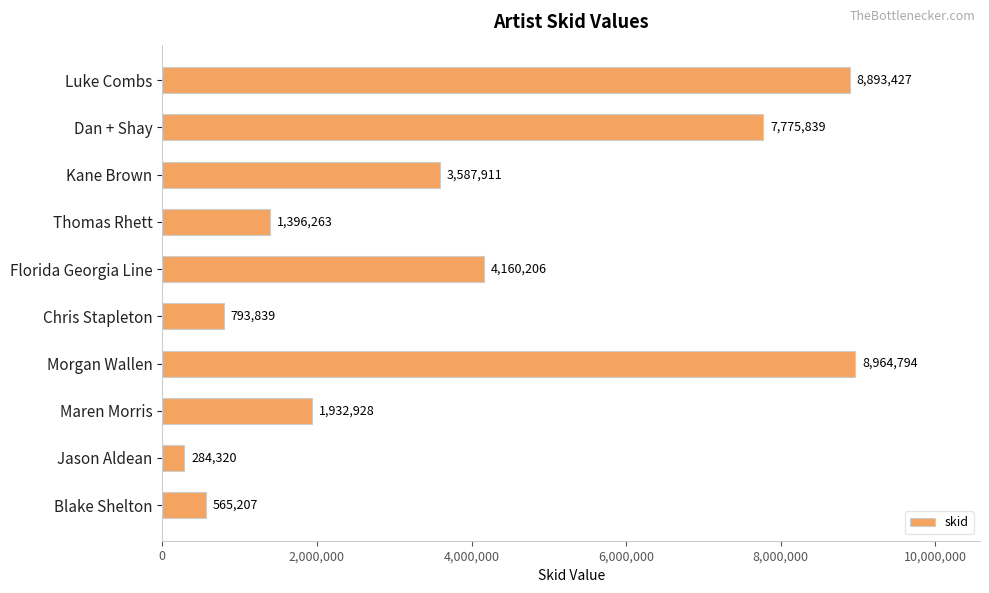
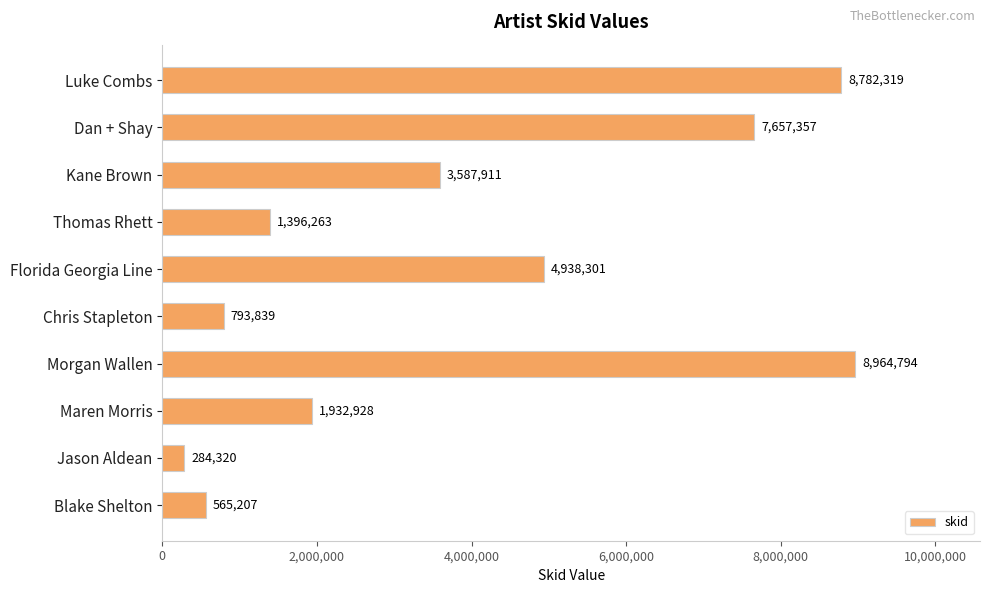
  {
-   "Luke Combs": "8,893,427",
-   "Dan + Shay": "7,775,839",
+   "Luke Combs": "8,782,319",
+   "Dan + Shay": "7,657,357",
    "Kane Brown": "3,587,911",
    "Thomas Rhett": "1,396,263",
-   "Florida Georgia Line": "4,160,206",
+   "Florida Georgia Line": "4,938,301",
    "Chris Stapleton": "793,839",
    "Morgan Wallen": "8,964,794",
    "Maren Morris": "1,932,928",
    "Jason Aldean": "284,320",
    "Blake Shelton": "565,207"
  }
